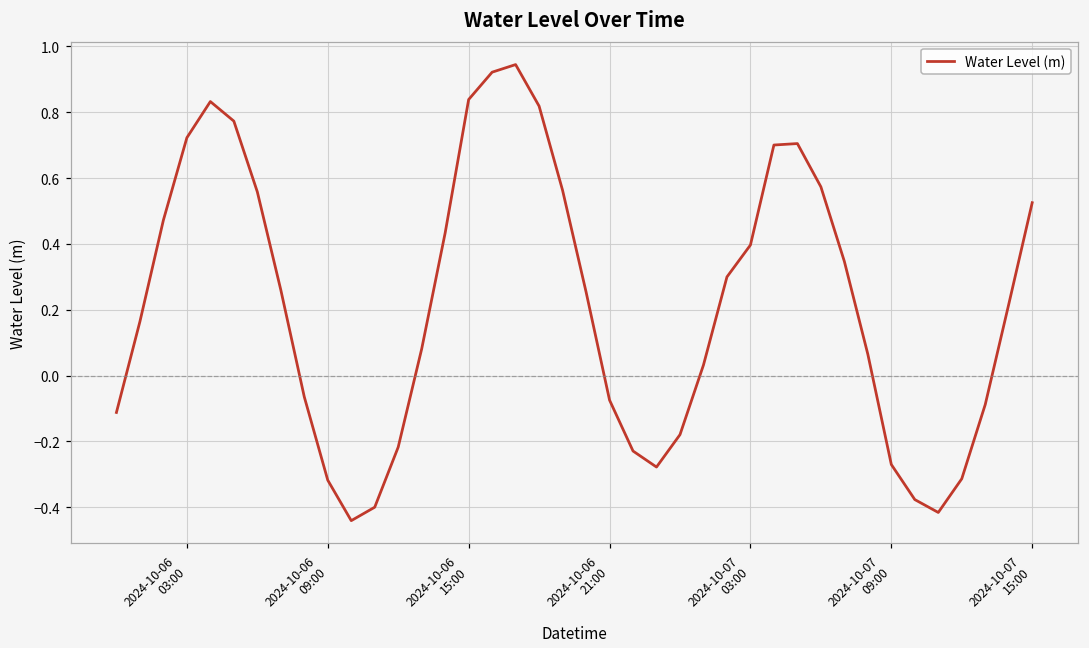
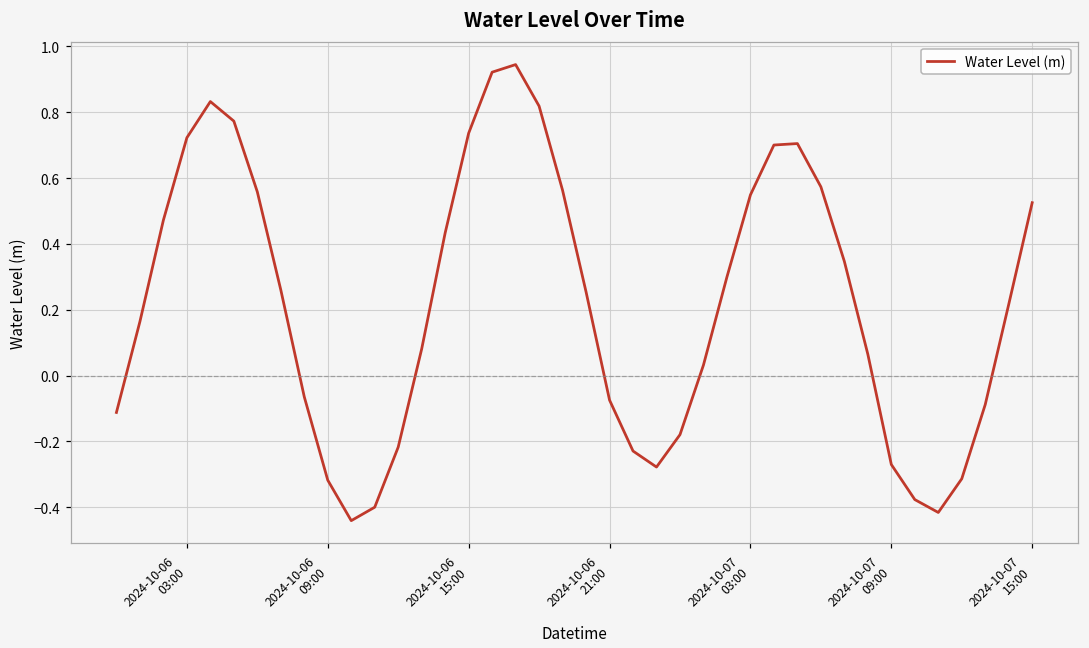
  {
    "2024-10-06 03:00": 0.72,
    "2024-10-06 09:00": -0.32,
-   "2024-10-06 15:00": 0.84,
+   "2024-10-06 15:00": 0.74,
    "2024-10-06 21:00": -0.07,
-   "2024-10-07 03:00": 0.40,
+   "2024-10-07 03:00": 0.55,
    "2024-10-07 09:00": -0.27,
    "2024-10-07 15:00": 0.53
  }
